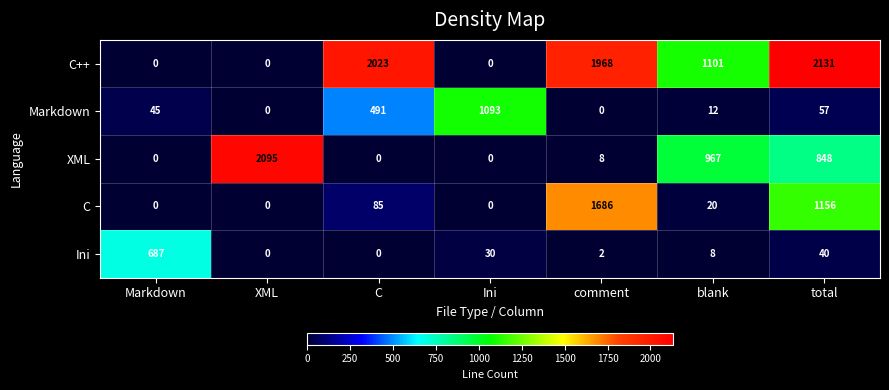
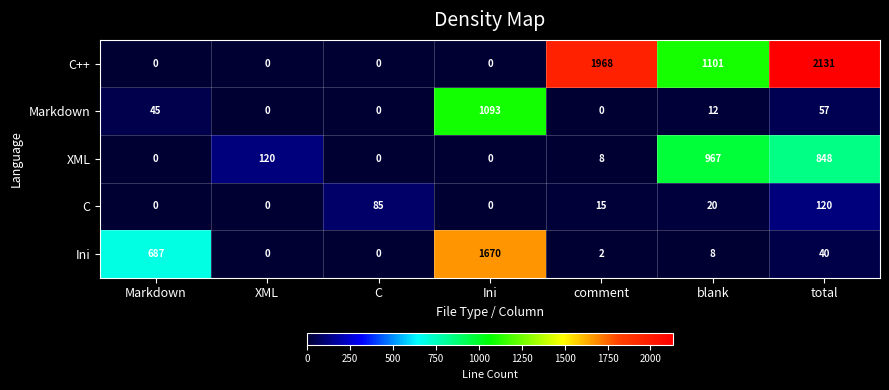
  {
    "C++": {
      "Markdown": 0,
      "XML": 0,
-     "C": 2023,
+     "C": 0,
      "Ini": 0,
      "comment": 1968,
      "blank": 1101,
      "total": 2131
    },
    "Markdown": {
      "Markdown": 45,
      "XML": 0,
-     "C": 491,
+     "C": 0,
      "Ini": 1093,
      "comment": 0,
      "blank": 12,
      "total": 57
    },
    "XML": {
      "Markdown": 0,
-     "XML": 2095,
+     "XML": 120,
      "C": 0,
      "Ini": 0,
      "comment": 8,
      "blank": 967,
      "total": 848
    },
    "C": {
      "Markdown": 0,
      "XML": 0,
      "C": 85,
      "Ini": 0,
-     "comment": 1686,
+     "comment": 15,
      "blank": 20,
-     "total": 1156
+     "total": 120
    },
    "Ini": {
      "Markdown": 687,
      "XML": 0,
      "C": 0,
-     "Ini": 30,
+     "Ini": 1670,
      "comment": 2,
      "blank": 8,
      "total": 40
    }
  }
